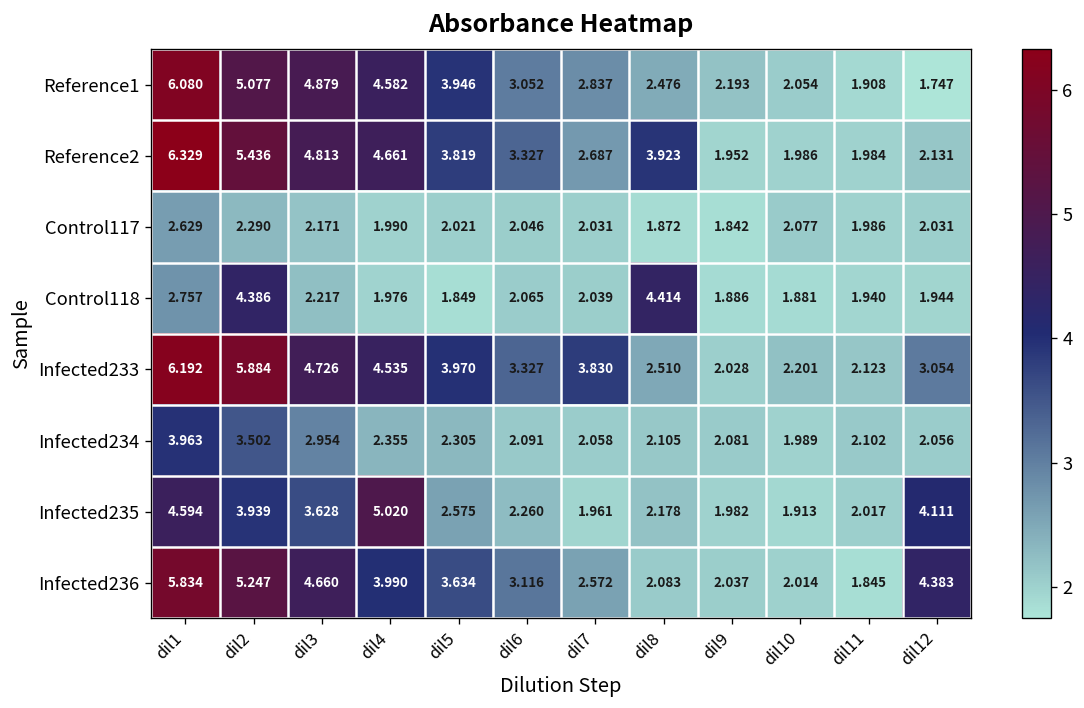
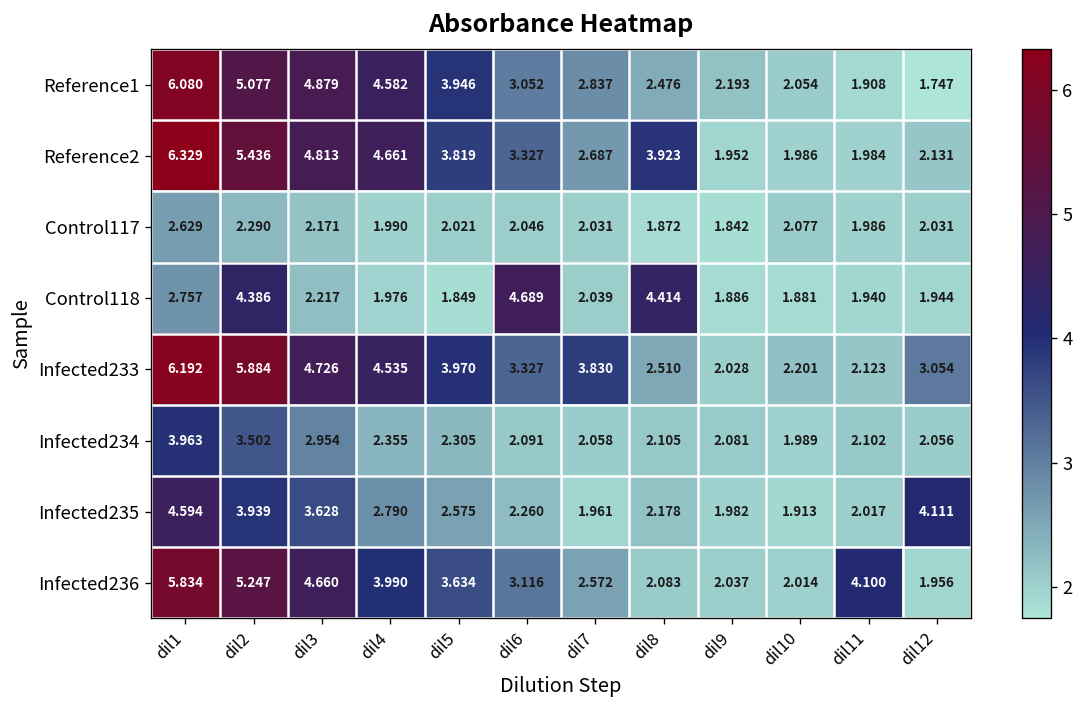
  {
    "Reference1": {
      "dil1": 6.080,
      "dil2": 5.077,
      "dil3": 4.879,
      "dil4": 4.582,
      "dil5": 3.946,
      "dil6": 3.052,
      "dil7": 2.837,
      "dil8": 2.476,
      "dil9": 2.193,
      "dil10": 2.054,
      "dil11": 1.908,
      "dil12": 1.747
    },
    "Reference2": {
      "dil1": 6.329,
      "dil2": 5.436,
      "dil3": 4.813,
      "dil4": 4.661,
      "dil5": 3.819,
      "dil6": 3.327,
      "dil7": 2.687,
      "dil8": 3.923,
      "dil9": 1.952,
      "dil10": 1.986,
      "dil11": 1.984,
      "dil12": 2.131
    },
    "Control117": {
      "dil1": 2.629,
      "dil2": 2.290,
      "dil3": 2.171,
      "dil4": 1.990,
      "dil5": 2.021,
      "dil6": 2.046,
      "dil7": 2.031,
      "dil8": 1.872,
      "dil9": 1.842,
      "dil10": 2.077,
      "dil11": 1.986,
      "dil12": 2.031
    },
    "Control118": {
      "dil1": 2.757,
      "dil2": 4.386,
      "dil3": 2.217,
      "dil4": 1.976,
      "dil5": 1.849,
-     "dil6": 2.065,
+     "dil6": 4.689,
      "dil7": 2.039,
      "dil8": 4.414,
      "dil9": 1.886,
      "dil10": 1.881,
      "dil11": 1.940,
      "dil12": 1.944
    },
    "Infected233": {
      "dil1": 6.192,
      "dil2": 5.884,
      "dil3": 4.726,
      "dil4": 4.535,
      "dil5": 3.970,
      "dil6": 3.327,
      "dil7": 3.830,
      "dil8": 2.510,
      "dil9": 2.028,
      "dil10": 2.201,
      "dil11": 2.123,
      "dil12": 3.054
    },
    "Infected234": {
      "dil1": 3.963,
      "dil2": 3.502,
      "dil3": 2.954,
      "dil4": 2.355,
      "dil5": 2.305,
      "dil6": 2.091,
      "dil7": 2.058,
      "dil8": 2.105,
      "dil9": 2.081,
      "dil10": 1.989,
      "dil11": 2.102,
      "dil12": 2.056
    },
    "Infected235": {
      "dil1": 4.594,
      "dil2": 3.939,
      "dil3": 3.628,
-     "dil4": 5.020,
+     "dil4": 2.790,
      "dil5": 2.575,
      "dil6": 2.260,
      "dil7": 1.961,
      "dil8": 2.178,
      "dil9": 1.982,
      "dil10": 1.913,
      "dil11": 2.017,
      "dil12": 4.111
    },
    "Infected236": {
      "dil1": 5.834,
      "dil2": 5.247,
      "dil3": 4.660,
      "dil4": 3.990,
      "dil5": 3.634,
      "dil6": 3.116,
      "dil7": 2.572,
      "dil8": 2.083,
      "dil9": 2.037,
      "dil10": 2.014,
-     "dil11": 1.845,
-     "dil12": 4.383
+     "dil11": 4.100,
+     "dil12": 1.956
    }
  }
